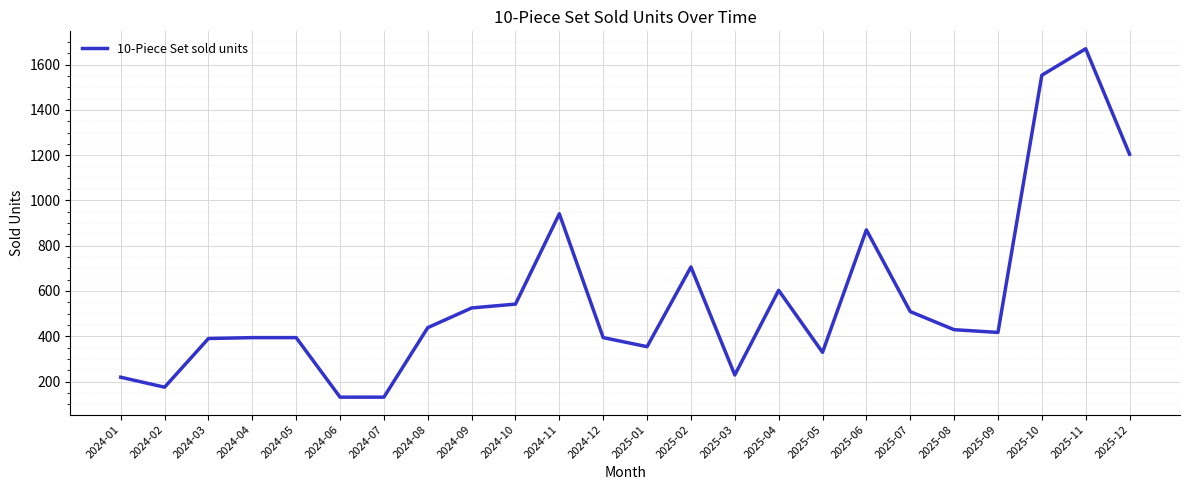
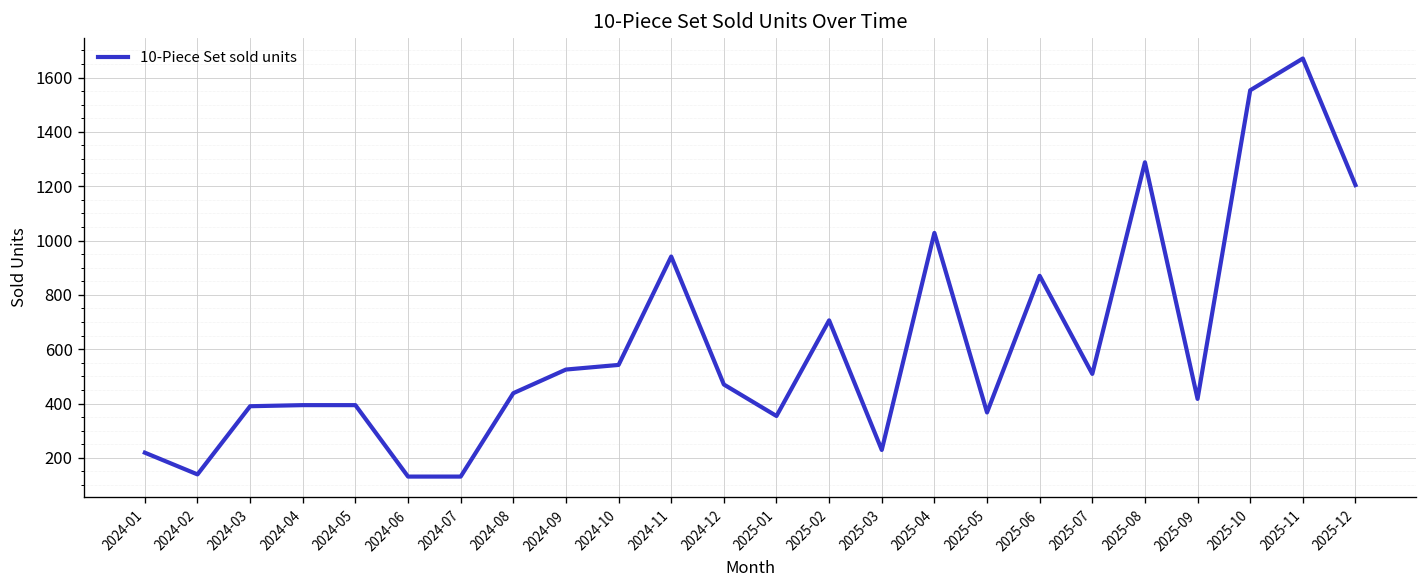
  {
    "2024-01": 220,
-   "2024-02": 180,
+   "2024-02": 140,
    "2024-03": 390,
    "2024-04": 390,
    "2024-05": 390,
    "2024-06": 130,
    "2024-07": 130,
    "2024-08": 440,
    "2024-09": 530,
    "2024-10": 540,
    "2024-11": 940,
-   "2024-12": 390,
+   "2024-12": 470,
    "2025-01": 350,
    "2025-02": 710,
    "2025-03": 230,
-   "2025-04": 600,
-   "2025-05": 330,
+   "2025-04": 1030,
+   "2025-05": 370,
    "2025-06": 870,
    "2025-07": 510,
-   "2025-08": 430,
+   "2025-08": 1290,
    "2025-09": 420,
    "2025-10": 1550,
    "2025-11": 1670,
    "2025-12": 1200
  }
